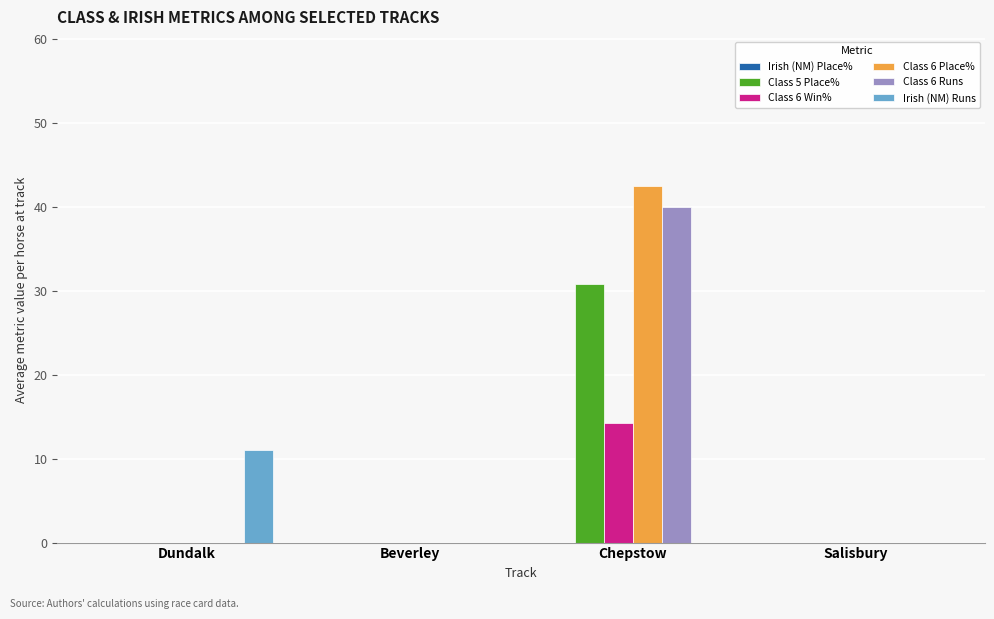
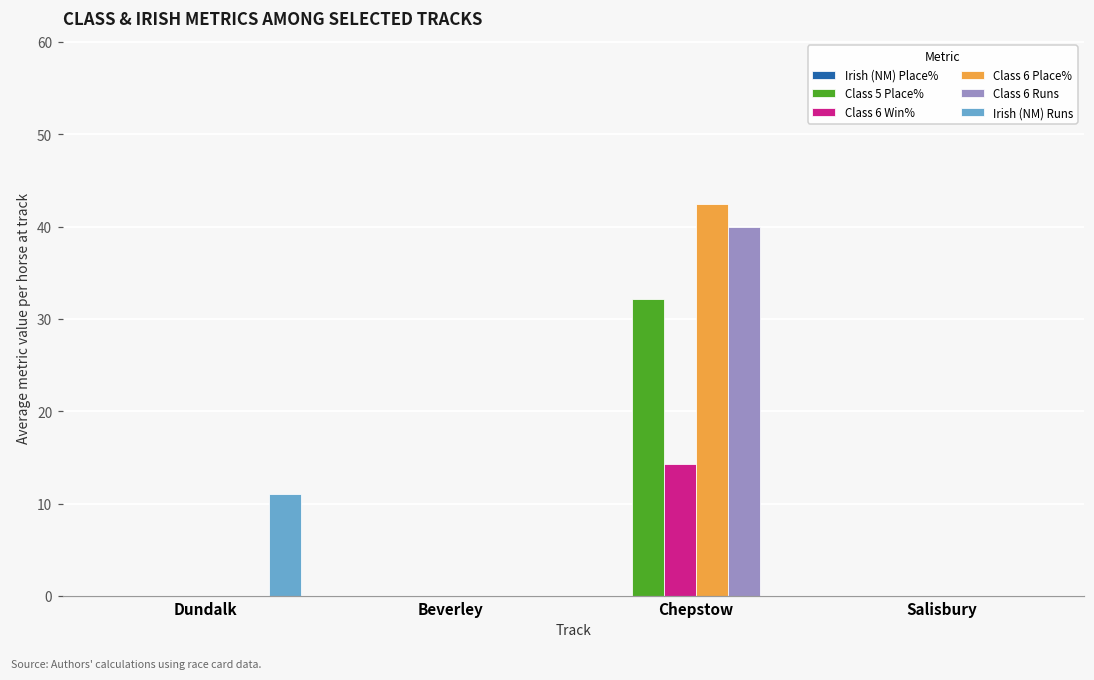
  {
    "Irish (NM) Place%": {
      "Dundalk": 0,
      "Beverley": 0,
      "Chepstow": 0,
      "Salisbury": 0
    },
    "Class 5 Place%": {
      "Dundalk": 0,
      "Beverley": 0,
-     "Chepstow": 31,
+     "Chepstow": 32,
      "Salisbury": 0
    },
    "Class 6 Win%": {
      "Dundalk": 0,
      "Beverley": 0,
      "Chepstow": 14,
      "Salisbury": 0
    },
    "Class 6 Place%": {
      "Dundalk": 0,
      "Beverley": 0,
      "Chepstow": 43,
      "Salisbury": 0
    }
  }
